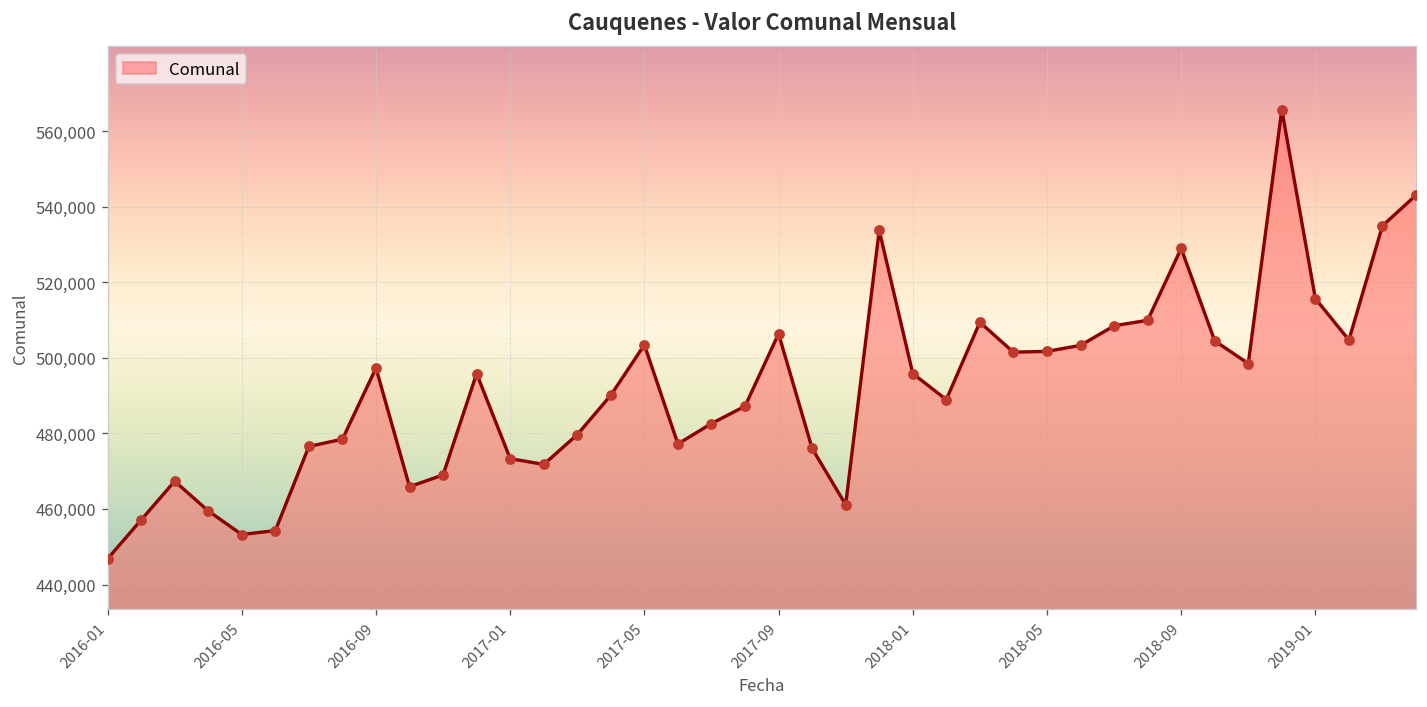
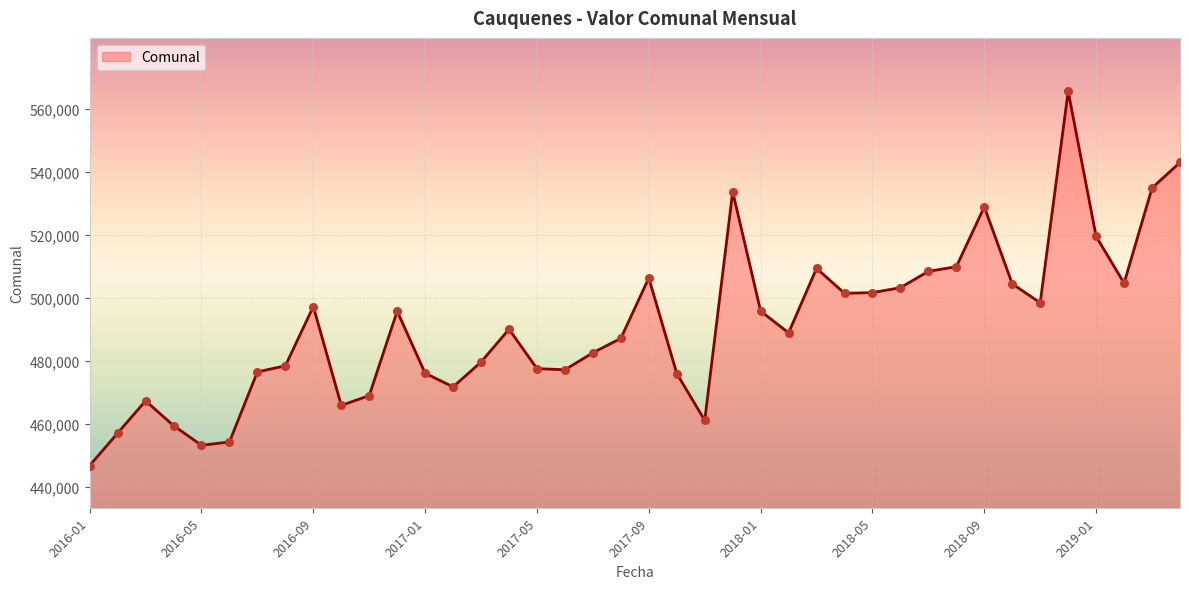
  {
    "2016-01": "447,000",
    "2016-05": "453,000",
    "2016-09": "497,000",
-   "2017-01": "473,000",
-   "2017-05": "503,000",
+   "2017-01": "476,000",
+   "2017-05": "478,000",
    "2017-09": "506,000",
    "2018-01": "496,000",
    "2018-05": "502,000",
    "2018-09": "529,000",
-   "2019-01": "516,000"
+   "2019-01": "520,000"
  }
